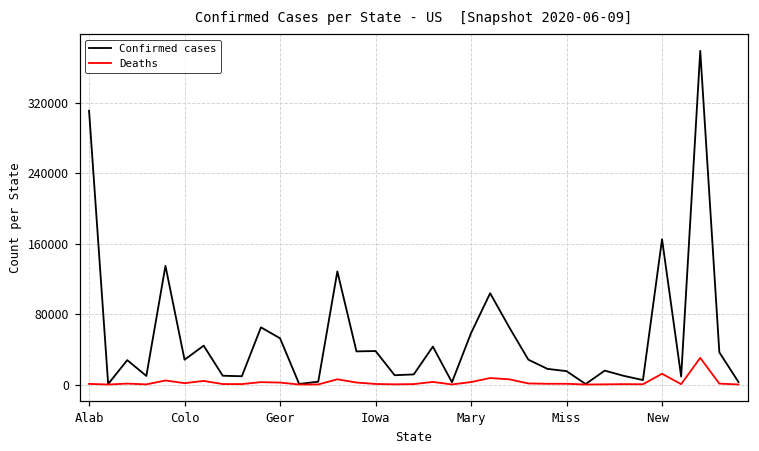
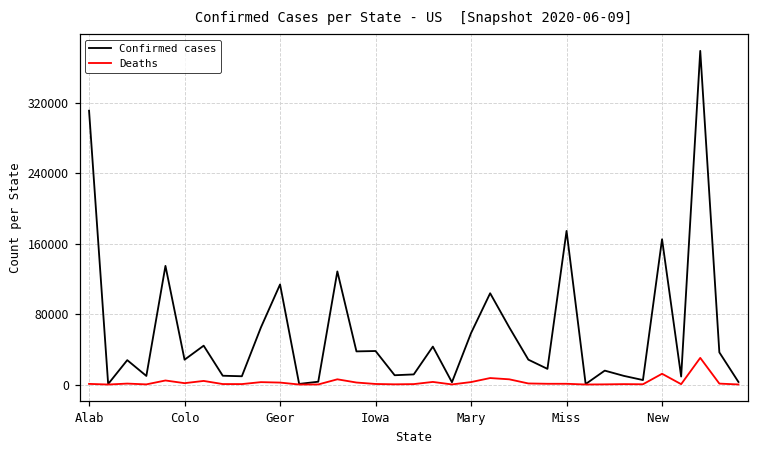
  {
    "Confirmed cases": {
      "Alab": 310000,
      "Colo": 30000,
-     "Geor": 50000,
+     "Geor": 110000,
      "Iowa": 40000,
      "Mary": 60000,
-     "Miss": 20000,
+     "Miss": 170000,
      "New": 160000
    },
    "Deaths": {
      "Alab": 0,
      "Colo": 0,
      "Geor": 0,
      "Iowa": 0,
      "Mary": 0,
      "Miss": 0,
      "New": 10000
    }
  }
